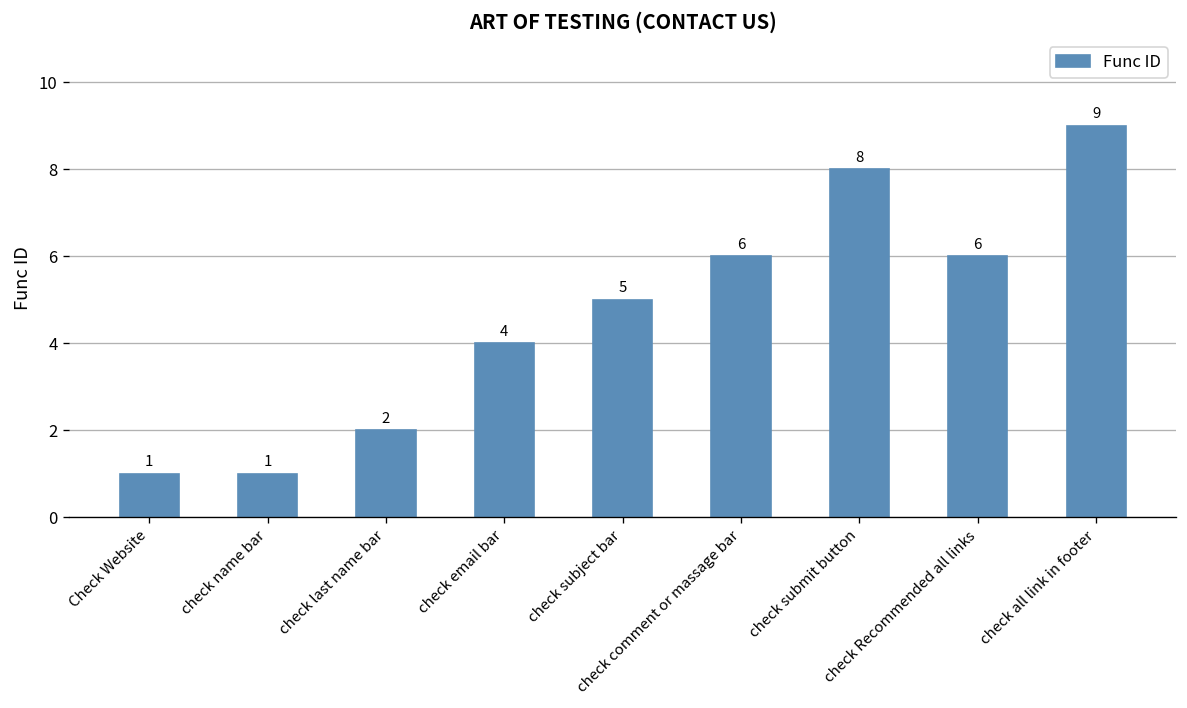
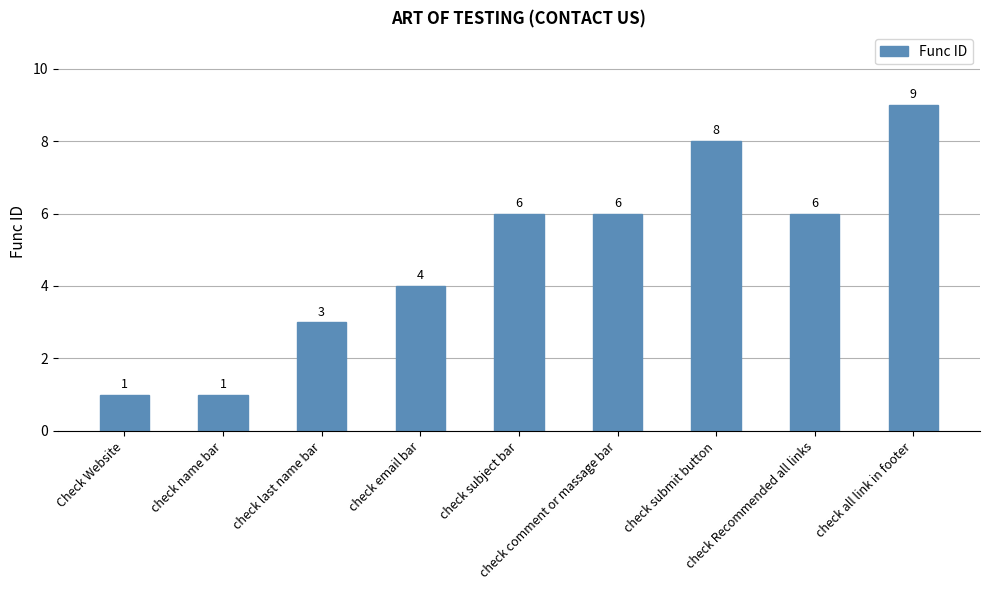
  {
    "Check Website": 1,
    "check name bar": 1,
-   "check last name bar": 2,
+   "check last name bar": 3,
    "check email bar": 4,
-   "check subject bar": 5,
+   "check subject bar": 6,
    "check comment or massage bar": 6,
    "check submit button": 8,
    "check Recommended all links": 6,
    "check all link in footer": 9
  }
